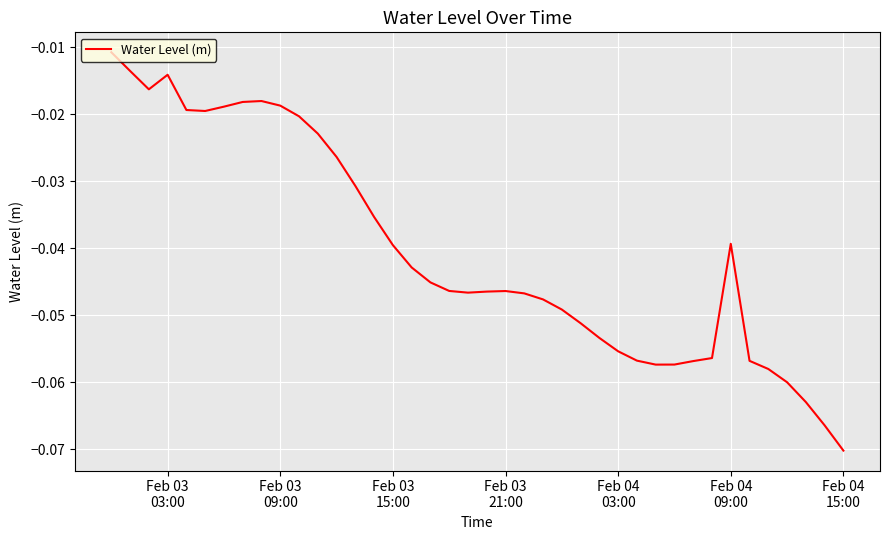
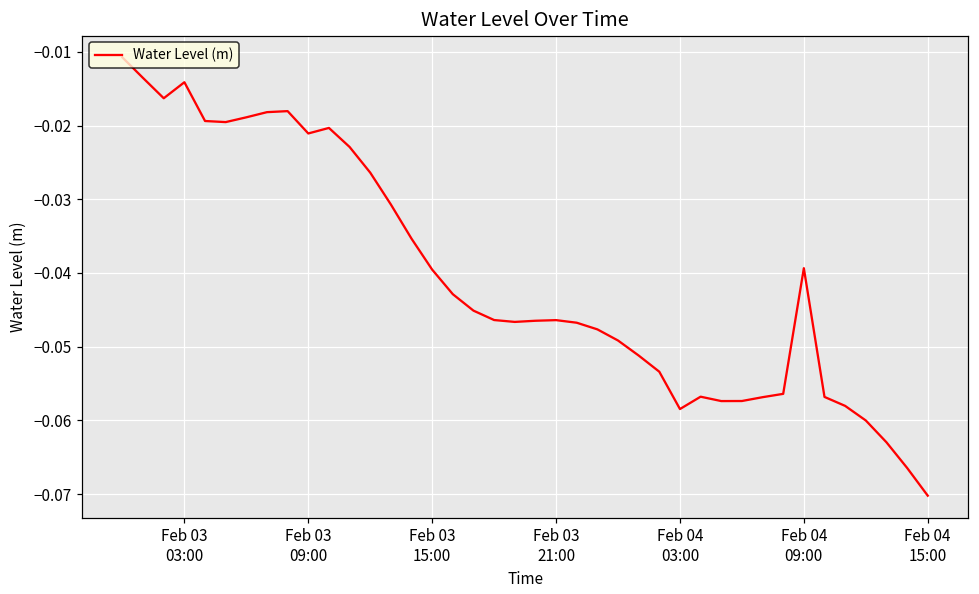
  {
    "Feb 03 03:00": -0.014,
-   "Feb 03 09:00": -0.019,
+   "Feb 03 09:00": -0.021,
    "Feb 03 15:00": -0.040,
    "Feb 03 21:00": -0.046,
-   "Feb 04 03:00": -0.055,
+   "Feb 04 03:00": -0.058,
    "Feb 04 09:00": -0.039,
    "Feb 04 15:00": -0.070
  }
